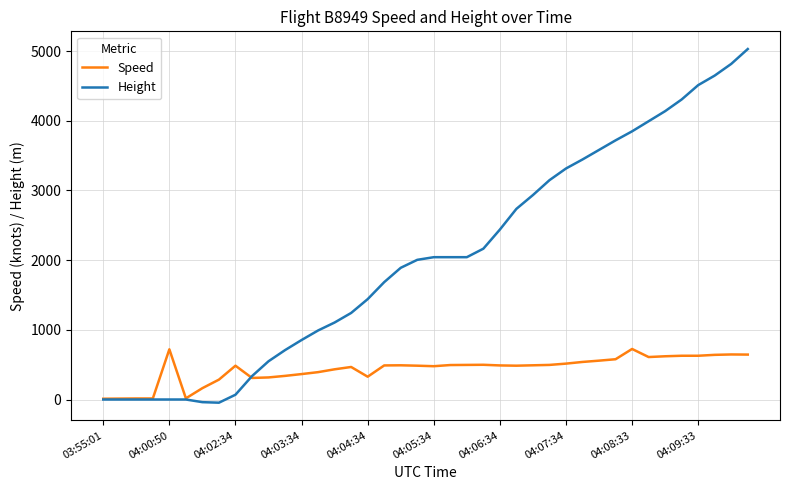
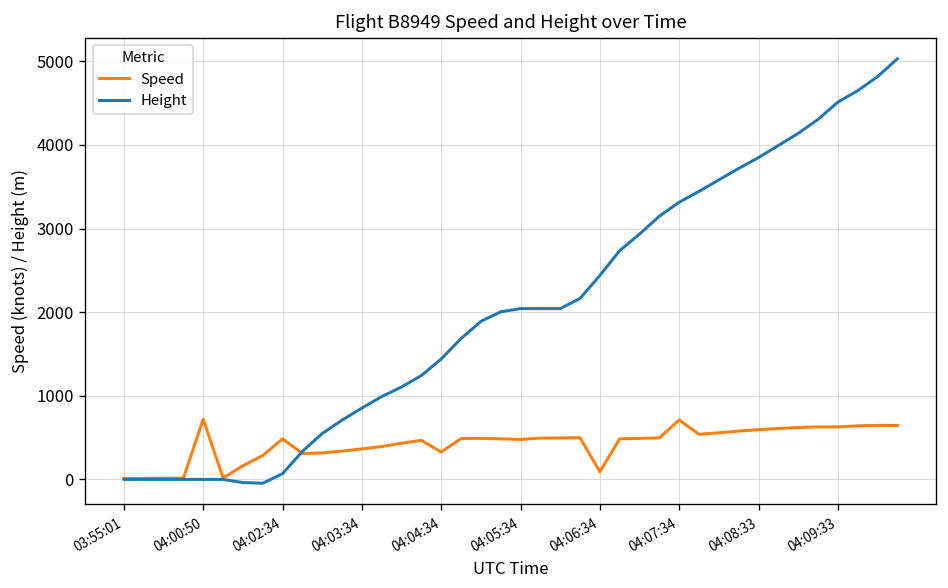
  {
    "Speed": {
      "04:00:50": 700,
      "04:02:34": 500,
      "04:03:34": 400,
      "04:04:34": 300,
      "04:05:34": 500,
-     "04:06:34": 500,
-     "04:07:34": 500,
-     "04:08:33": 700,
+     "04:06:34": 100,
+     "04:07:34": 700,
+     "04:08:33": 600,
      "04:09:33": 600
    },
    "Height": {
      "04:00:50": 0,
      "04:02:34": 100,
      "04:03:34": 900,
      "04:04:34": 1400,
      "04:05:34": 2000,
      "04:06:34": 2400,
      "04:07:34": 3300,
      "04:08:33": 3800,
      "04:09:33": 4500
    }
  }
